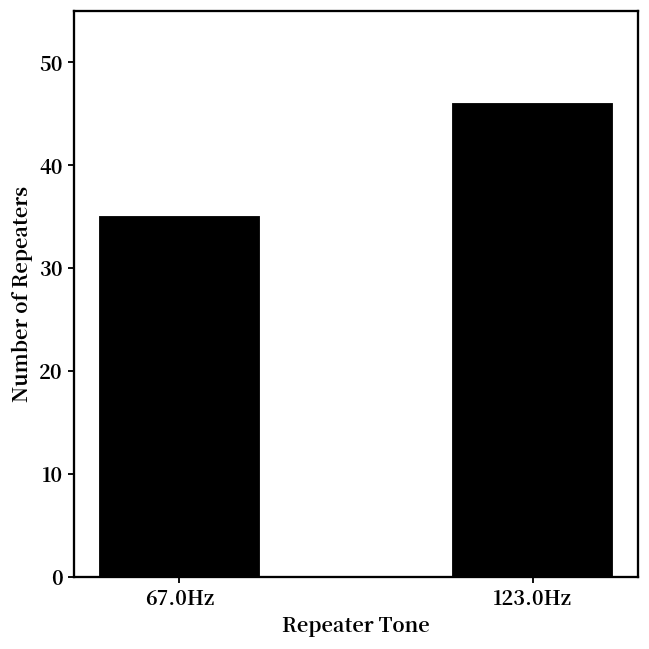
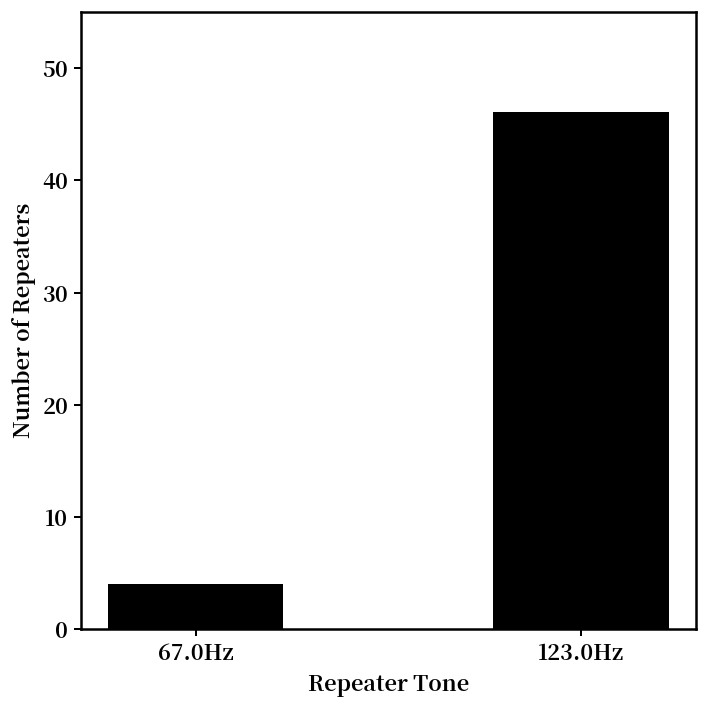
  {
-   "67.0Hz": 35,
+   "67.0Hz": 4,
    "123.0Hz": 46
  }
